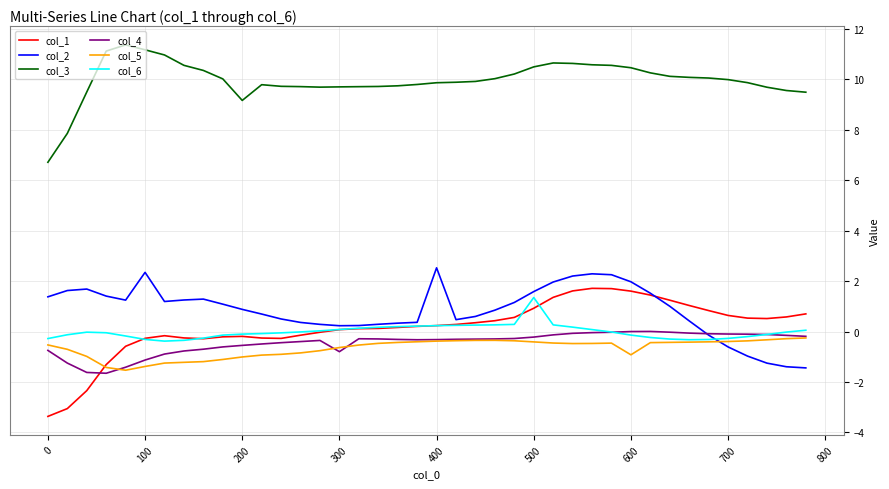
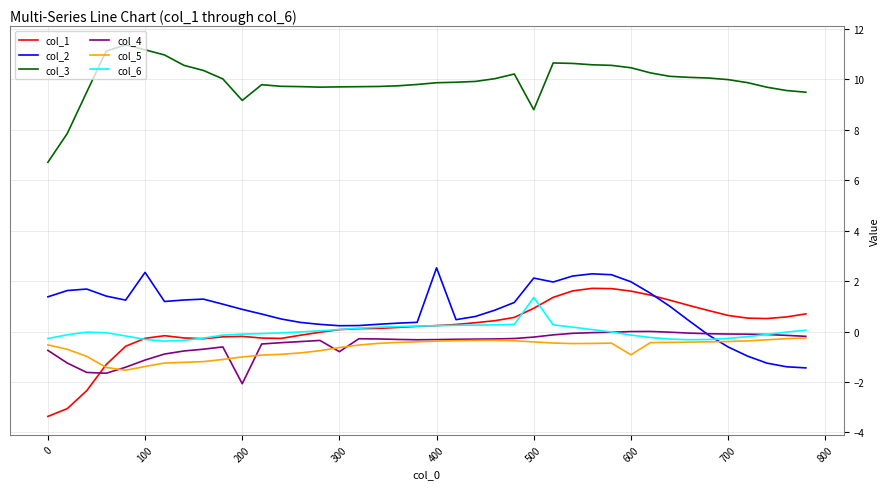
  {
    "col_1": {
      "0": -3.4,
      "500": 0.9,
      "600": 1.6,
      "700": 0.6
    },
    "col_2": {
      "0": 1.4,
      "100": 2.3,
      "200": 0.9,
      "300": 0.2,
      "400": 2.5,
-     "500": 1.6,
+     "500": 2.1,
      "600": 2.0,
      "700": -0.6
    },
    "col_3": {
      "0": 6.7,
      "200": 9.2,
      "300": 9.7,
      "400": 9.9,
-     "500": 10.5,
+     "500": 8.8,
      "600": 10.5,
      "700": 10.0
    },
    "col_4": {
      "0": -0.7,
      "100": -1.1,
-     "200": -0.5,
+     "200": -2.1,
      "300": -0.8,
      "500": -0.2,
      "600": 0.0,
      "700": -0.1
    },
    "col_5": {
      "0": -0.5,
      "100": -1.4,
      "200": -1.0,
      "300": -0.6,
      "500": -0.4,
      "600": -0.9,
      "700": -0.4
    },
    "col_6": {
      "0": -0.3,
      "500": 1.3,
      "600": -0.1,
      "700": -0.3
    }
  }
